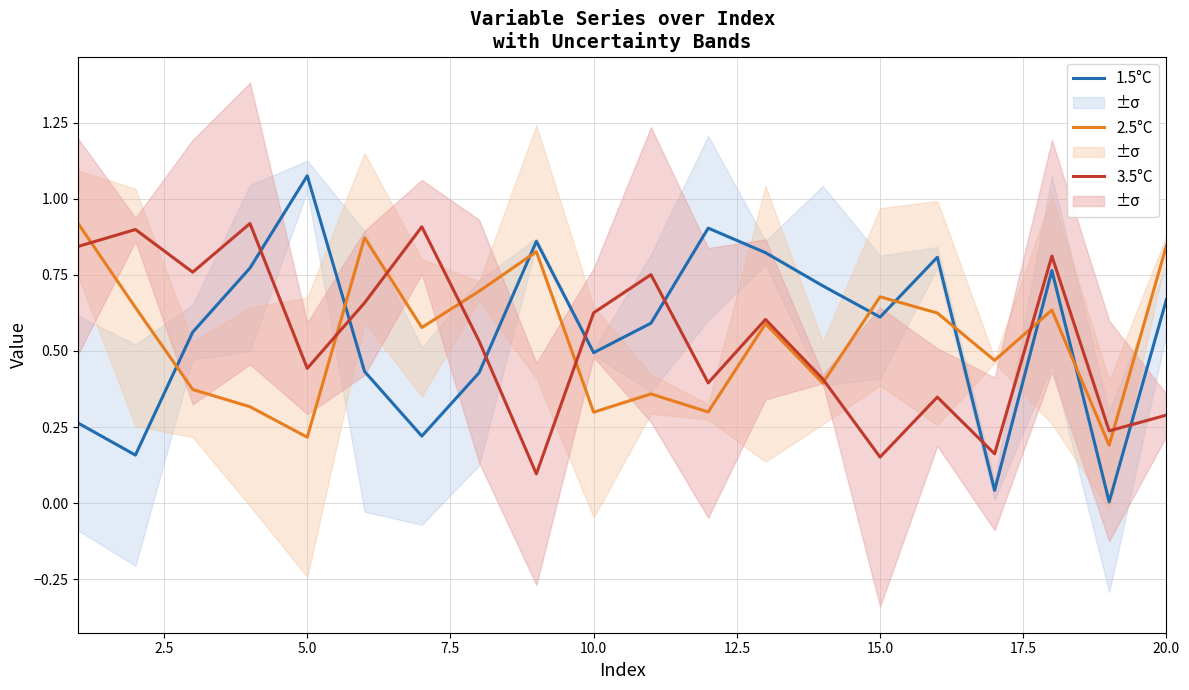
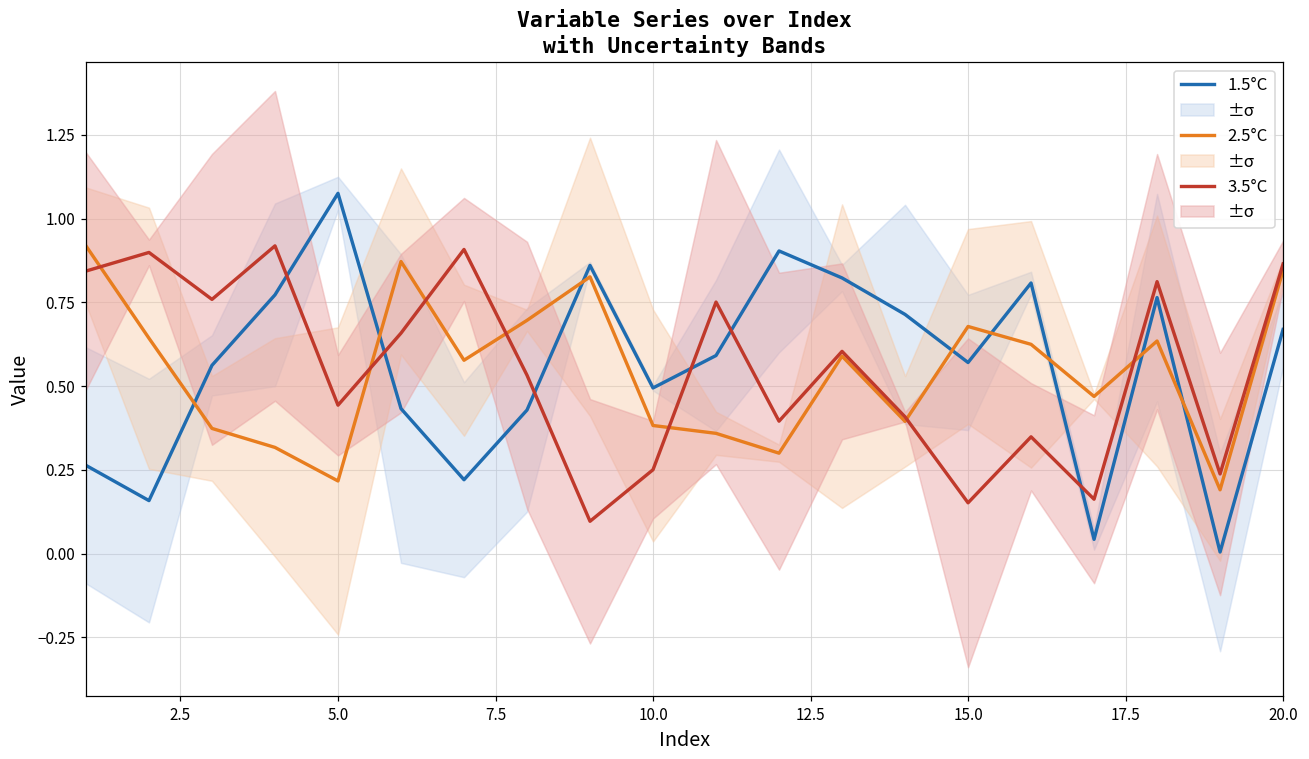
  {
    "1.5°C": {
      "5.0": 1.08,
-     "15.0": 0.61,
+     "15.0": 0.57,
      "20.0": 0.67
    },
    "2.5°C": {
      "5.0": 0.22,
-     "10.0": 0.30,
+     "10.0": 0.38,
      "15.0": 0.68,
      "20.0": 0.85
    },
    "3.5°C": {
      "5.0": 0.44,
-     "10.0": 0.63,
+     "10.0": 0.25,
      "15.0": 0.15,
-     "20.0": 0.29
+     "20.0": 0.86
    }
  }
